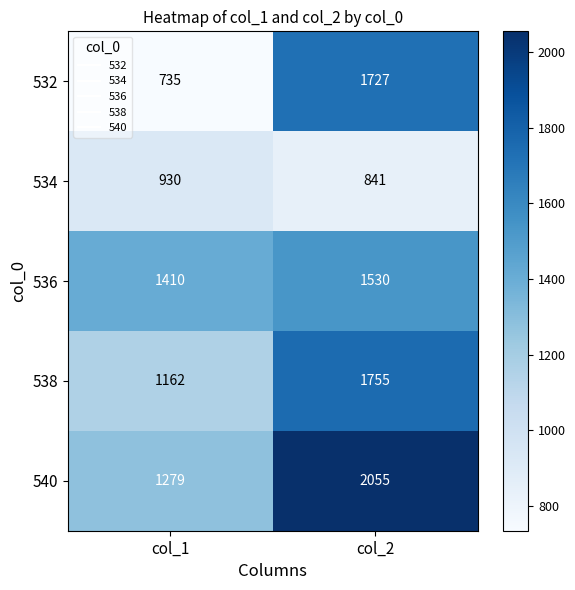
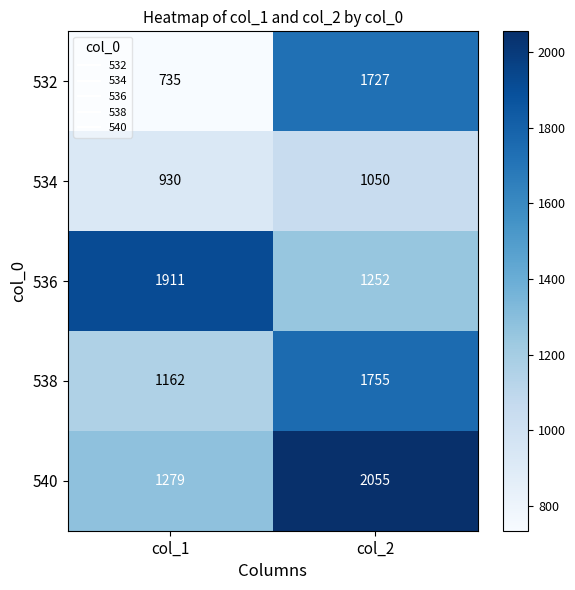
  {
    "532": {
      "col_1": 735,
      "col_2": 1727
    },
    "534": {
      "col_1": 930,
-     "col_2": 841
+     "col_2": 1050
    },
    "536": {
-     "col_1": 1410,
-     "col_2": 1530
+     "col_1": 1911,
+     "col_2": 1252
    },
    "538": {
      "col_1": 1162,
      "col_2": 1755
    },
    "540": {
      "col_1": 1279,
      "col_2": 2055
    }
  }
